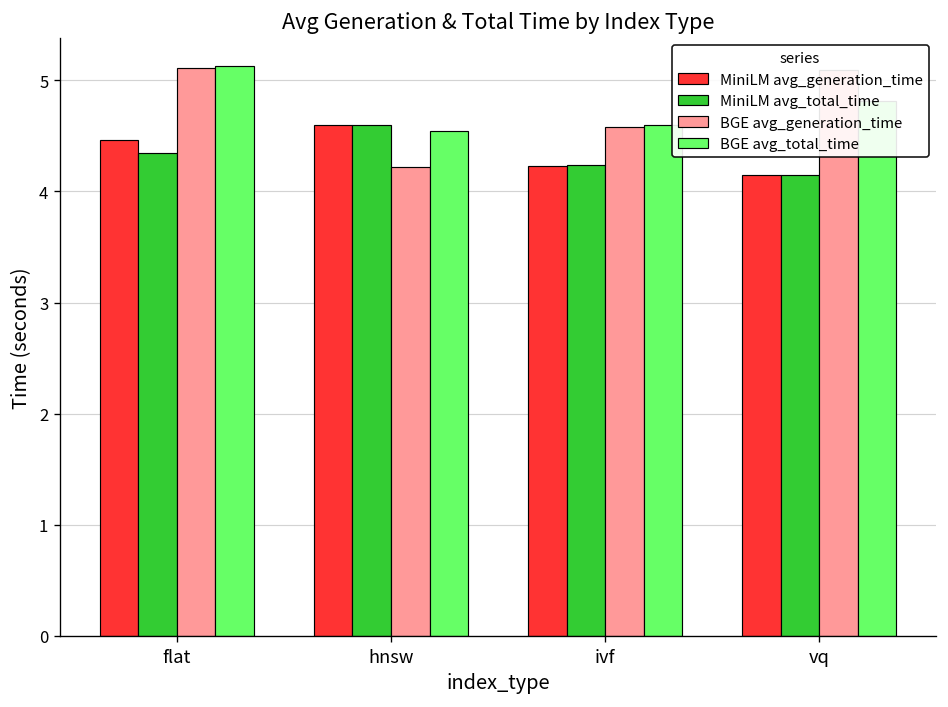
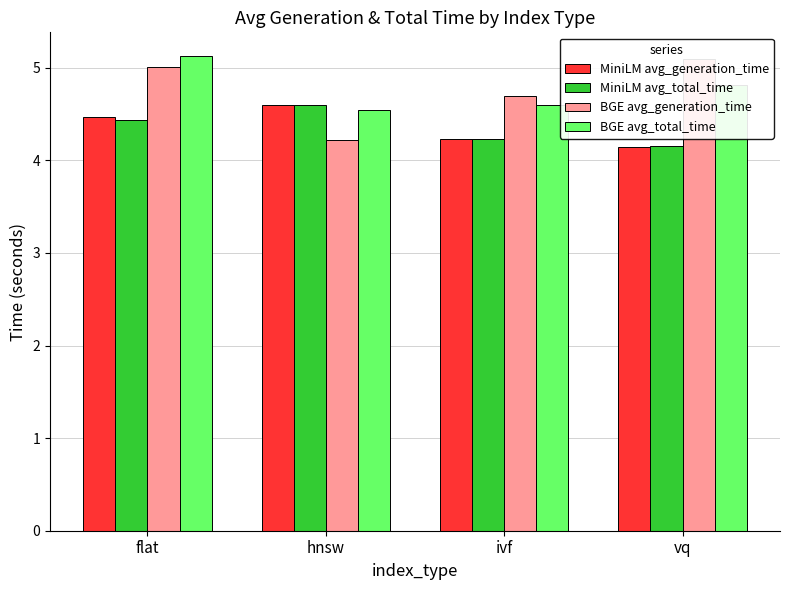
  {
    "MiniLM avg_generation_time": {
      "flat": 4.5,
      "hnsw": 4.6,
      "ivf": 4.2,
      "vq": 4.1
    },
    "MiniLM avg_total_time": {
-     "flat": 4.3,
+     "flat": 4.4,
      "hnsw": 4.6,
      "ivf": 4.2,
      "vq": 4.2
    },
    "BGE avg_generation_time": {
-     "flat": 5.1,
+     "flat": 5.0,
      "hnsw": 4.2,
-     "ivf": 4.6
+     "ivf": 4.7
    },
    "BGE avg_total_time": {
      "flat": 5.1,
      "hnsw": 4.5,
      "ivf": 4.6
    }
  }
